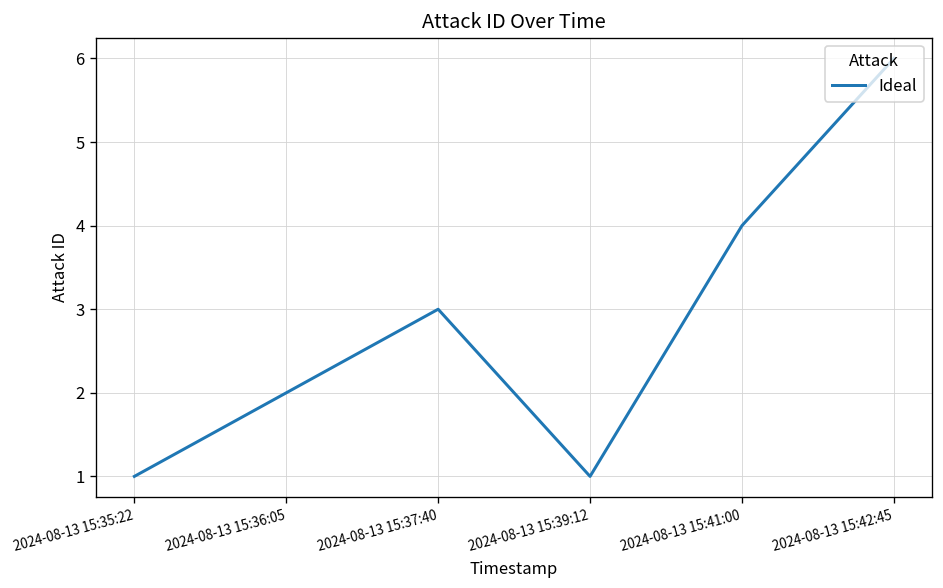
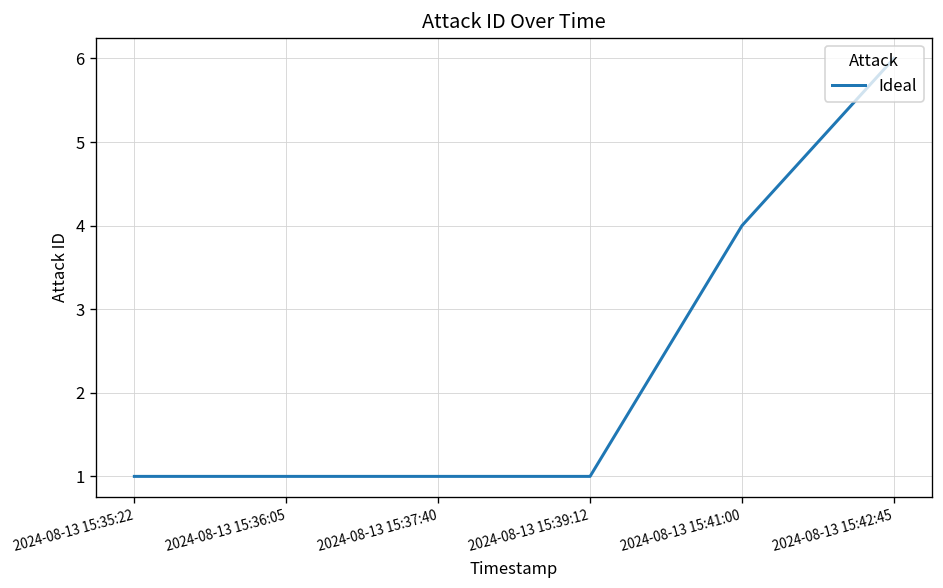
  {
    "2024-08-13 15:35:22": 1,
-   "2024-08-13 15:36:05": 2,
-   "2024-08-13 15:37:40": 3,
+   "2024-08-13 15:36:05": 1,
+   "2024-08-13 15:37:40": 1,
    "2024-08-13 15:39:12": 1,
    "2024-08-13 15:41:00": 4
  }
